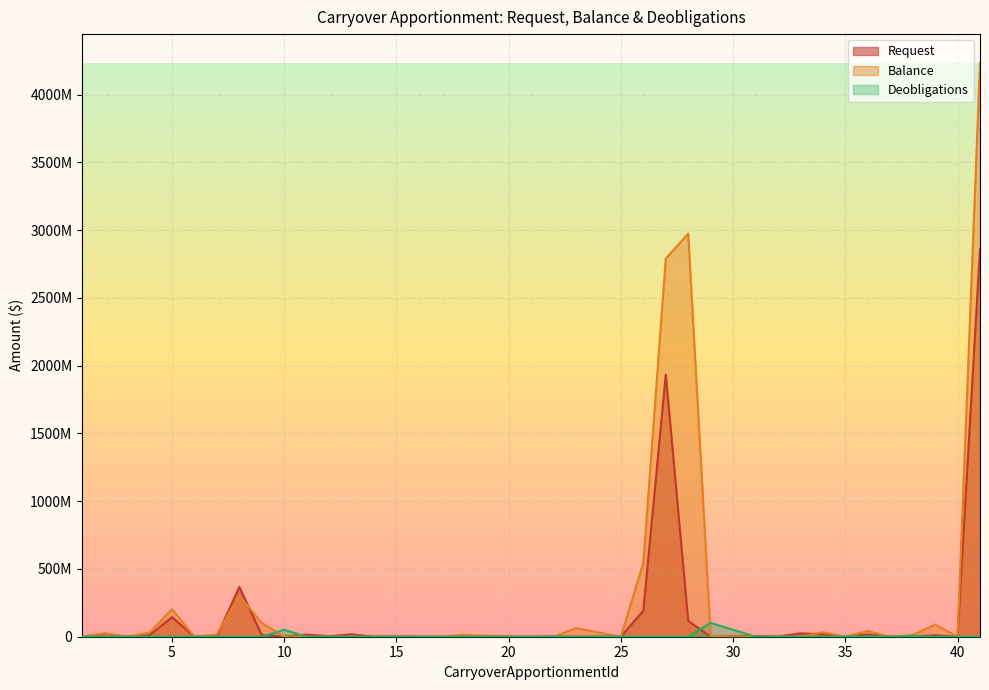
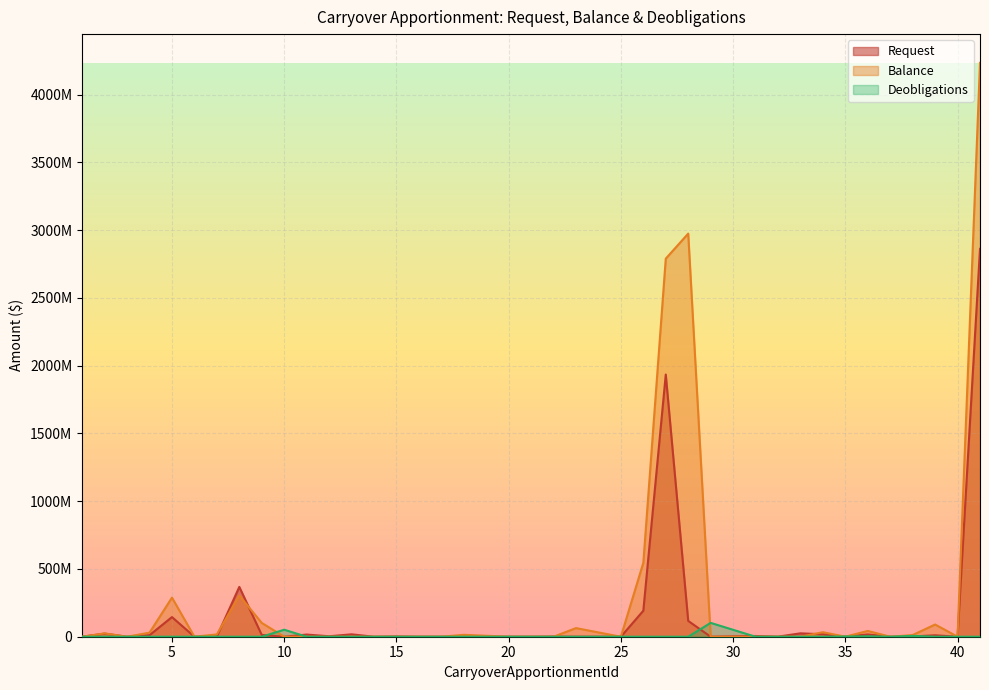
  {
    "Request": {
      "5": 140000000
    },
    "Balance": {
-     "5": 200000000
+     "5": 290000000
    },
    "Deobligations": {
      "5": 0,
      "10": 50000000
    }
  }
